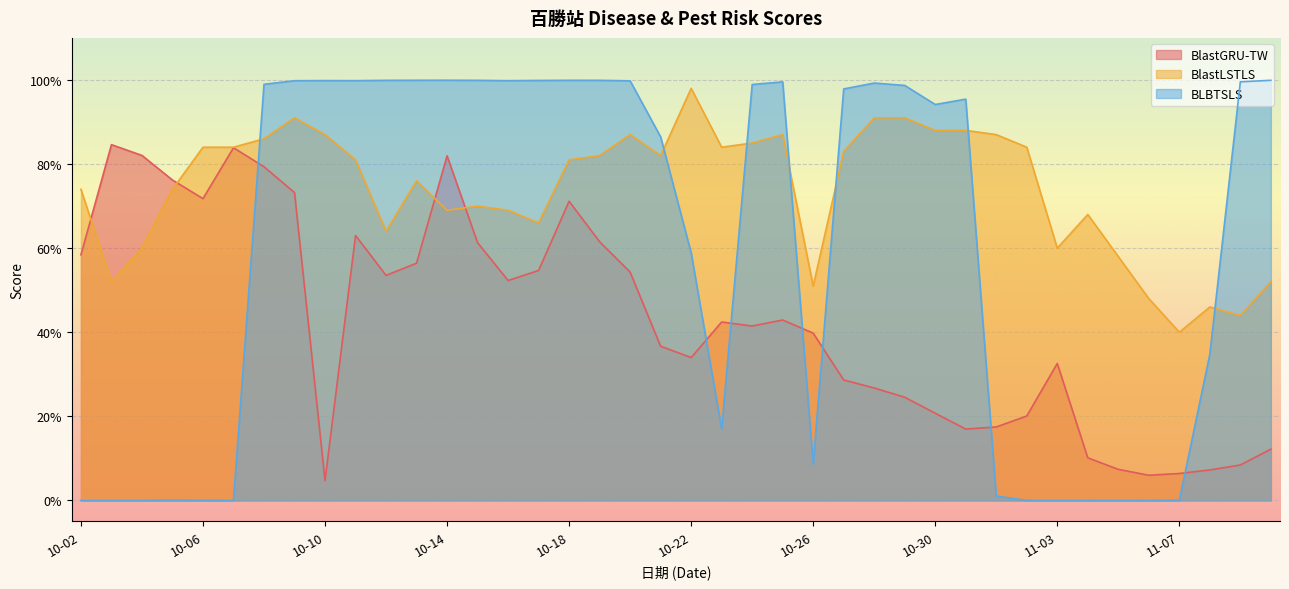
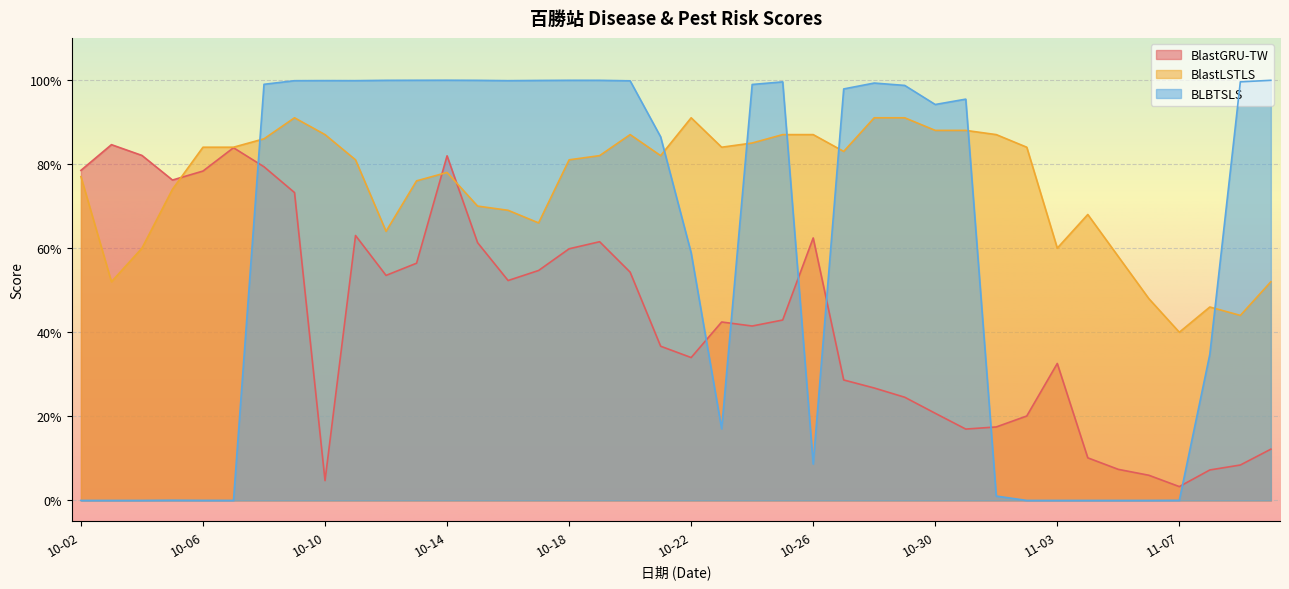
  {
    "BlastGRU-TW": {
-     "10-02": "58%",
-     "10-06": "72%",
+     "10-02": "78%",
+     "10-06": "78%",
      "10-10": "5%",
      "10-14": "82%",
-     "10-18": "71%",
+     "10-18": "60%",
      "10-22": "34%",
-     "10-26": "40%",
+     "10-26": "62%",
      "10-30": "21%",
      "11-03": "33%",
-     "11-07": "6%"
+     "11-07": "3%"
    },
    "BlastLSTLS": {
-     "10-02": "74%",
+     "10-02": "77%",
      "10-06": "84%",
      "10-10": "87%",
-     "10-14": "69%",
+     "10-14": "78%",
      "10-18": "81%",
-     "10-22": "98%",
-     "10-26": "51%",
+     "10-22": "91%",
+     "10-26": "87%",
      "10-30": "88%",
      "11-03": "60%",
      "11-07": "40%"
    },
    "BLBTSLS": {
      "10-02": "0%",
      "10-06": "0%",
      "10-10": "100%",
      "10-14": "100%",
      "10-18": "100%",
      "10-22": "59%",
      "10-26": "9%",
      "10-30": "94%",
      "11-03": "0%",
      "11-07": "0%"
    }
  }
